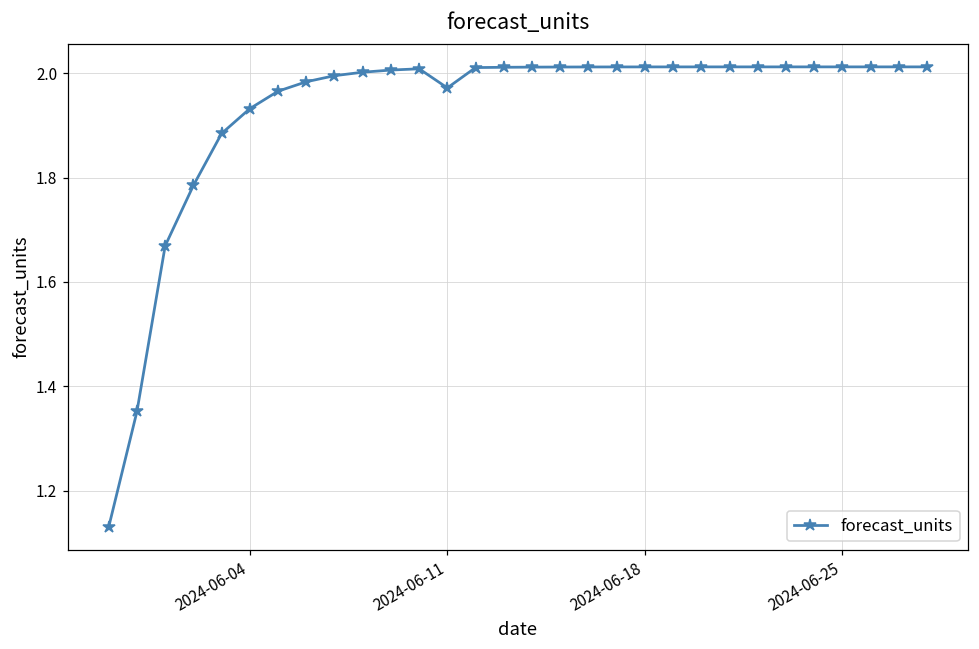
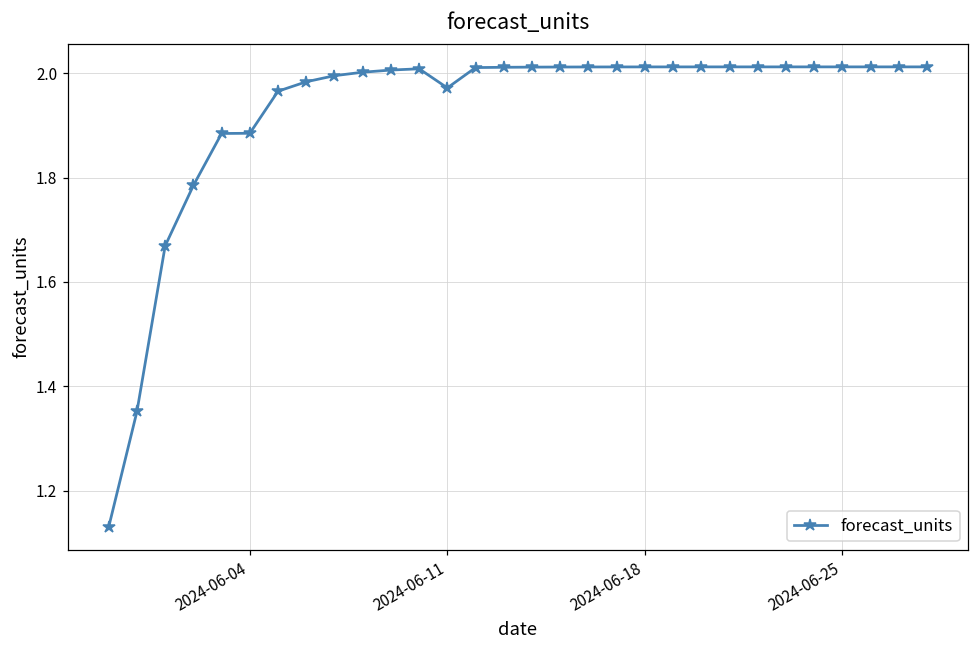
  {
-   "2024-06-04": 1.93,
+   "2024-06-04": 1.89,
    "2024-06-11": 1.97,
    "2024-06-18": 2.01,
    "2024-06-25": 2.01
  }
